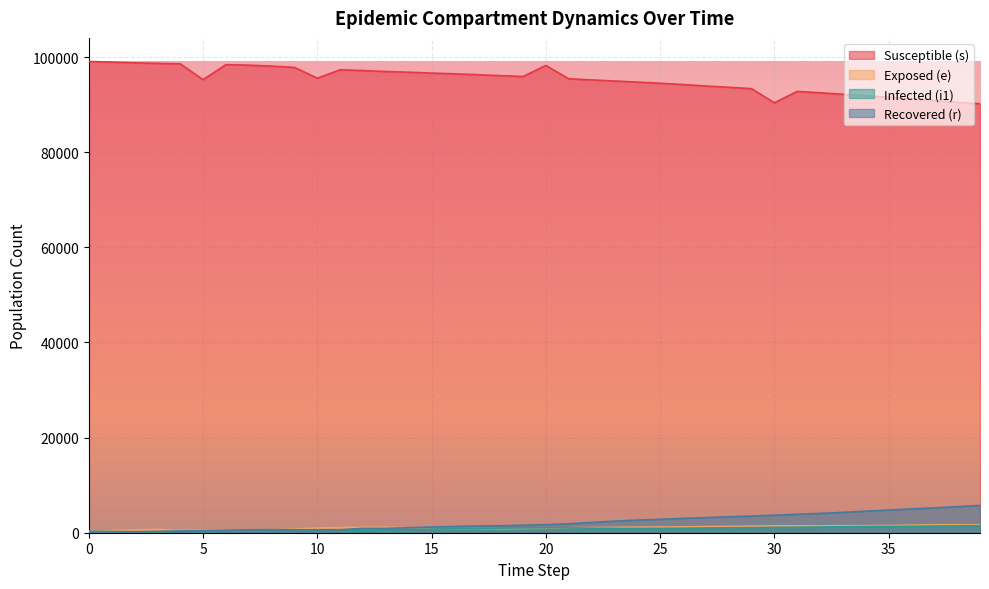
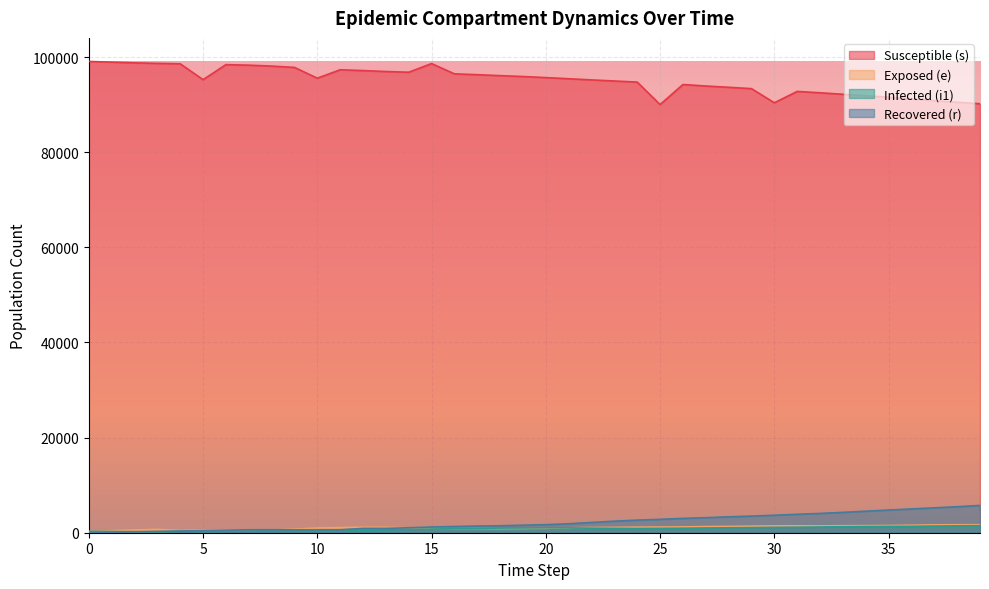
  {
    "Susceptible (s)": {
      "0": 99000,
      "5": 95000,
      "10": 96000,
-     "15": 97000,
-     "20": 98000,
-     "25": 94000,
+     "15": 99000,
+     "20": 96000,
+     "25": 90000,
      "30": 90000
    }
  }
